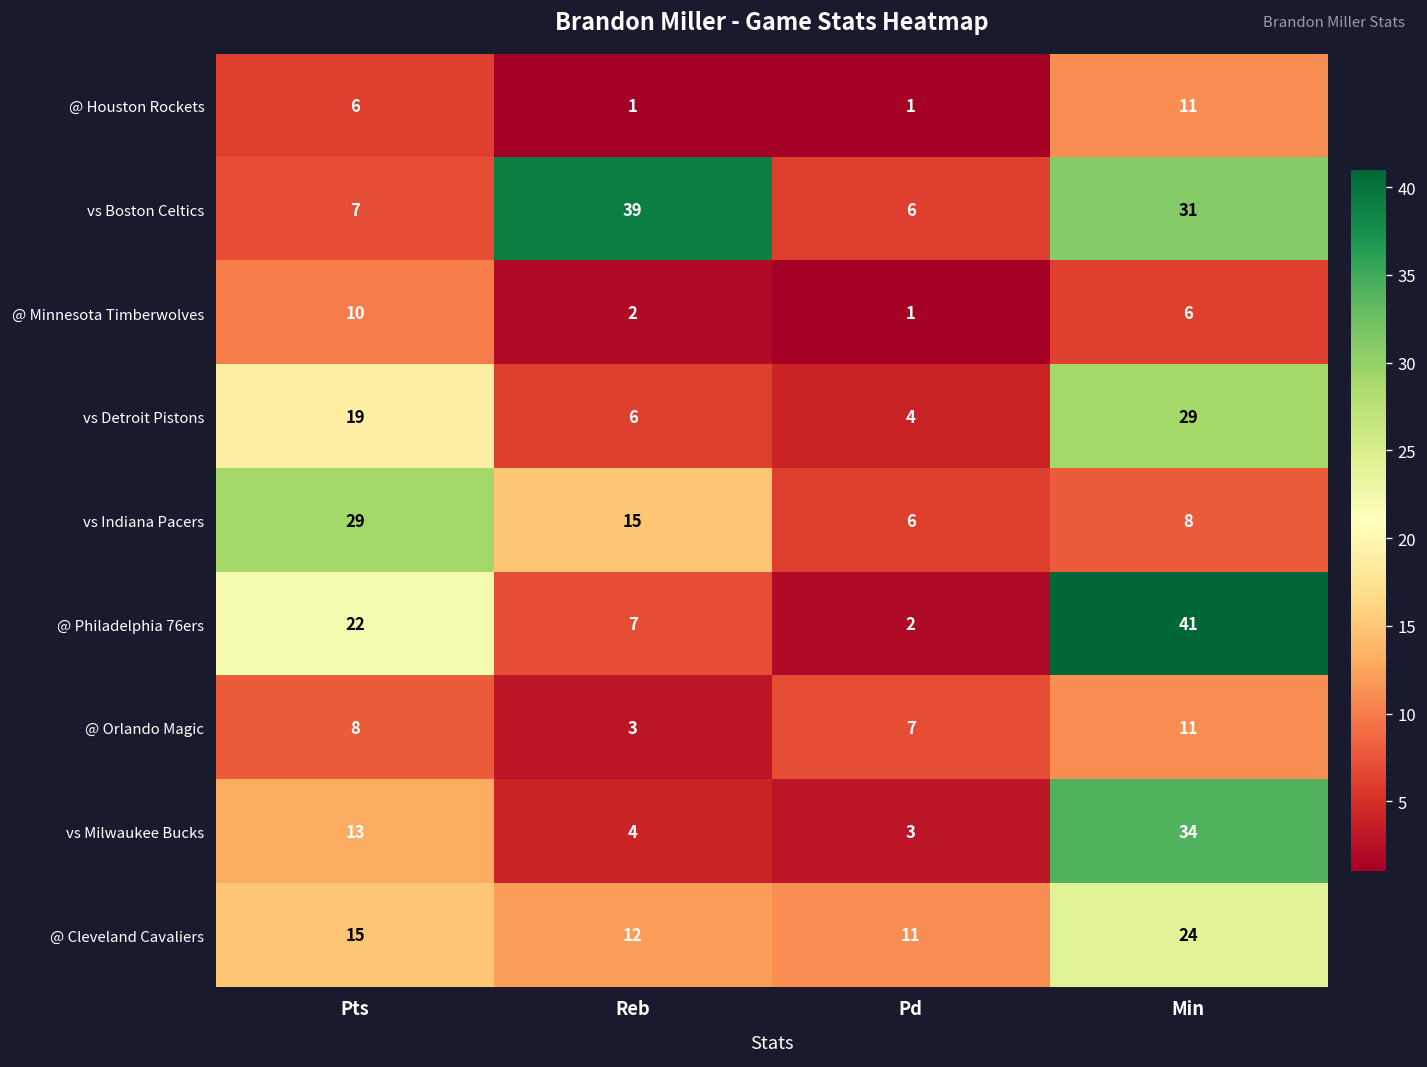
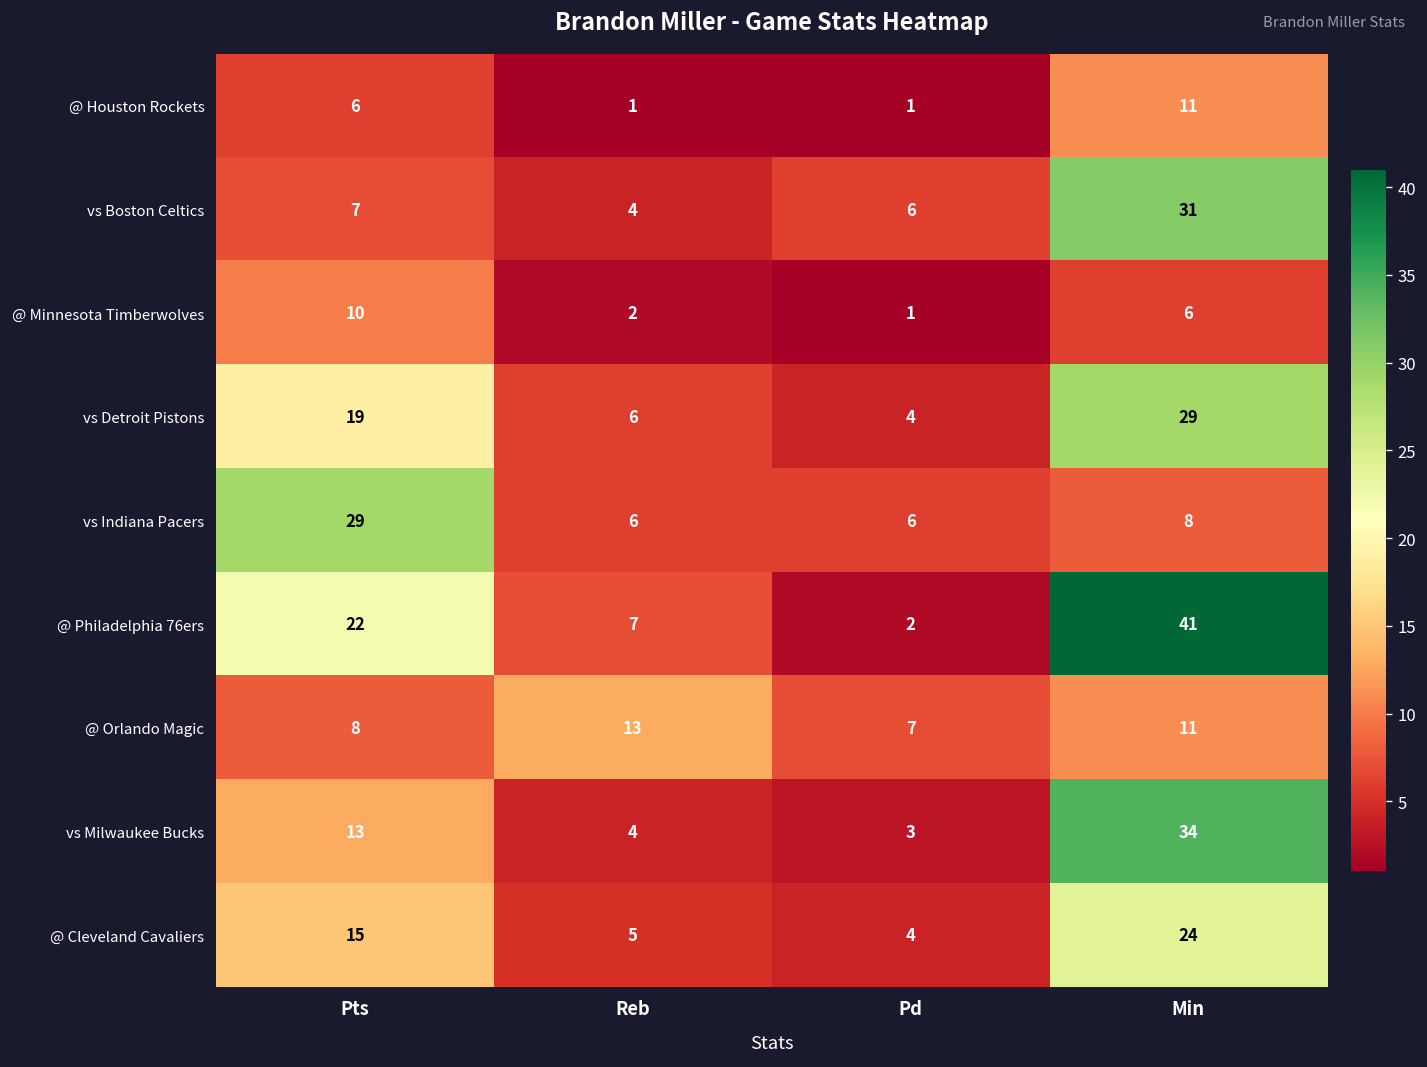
  {
    "@ Houston Rockets": {
      "Pts": 6,
      "Reb": 1,
      "Pd": 1,
      "Min": 11
    },
    "vs Boston Celtics": {
      "Pts": 7,
-     "Reb": 39,
+     "Reb": 4,
      "Pd": 6,
      "Min": 31
    },
    "@ Minnesota Timberwolves": {
      "Pts": 10,
      "Reb": 2,
      "Pd": 1,
      "Min": 6
    },
    "vs Detroit Pistons": {
      "Pts": 19,
      "Reb": 6,
      "Pd": 4,
      "Min": 29
    },
    "vs Indiana Pacers": {
      "Pts": 29,
-     "Reb": 15,
+     "Reb": 6,
      "Pd": 6,
      "Min": 8
    },
    "@ Philadelphia 76ers": {
      "Pts": 22,
      "Reb": 7,
      "Pd": 2,
      "Min": 41
    },
    "@ Orlando Magic": {
      "Pts": 8,
-     "Reb": 3,
+     "Reb": 13,
      "Pd": 7,
      "Min": 11
    },
    "vs Milwaukee Bucks": {
      "Pts": 13,
      "Reb": 4,
      "Pd": 3,
      "Min": 34
    },
    "@ Cleveland Cavaliers": {
      "Pts": 15,
-     "Reb": 12,
-     "Pd": 11,
+     "Reb": 5,
+     "Pd": 4,
      "Min": 24
    }
  }
